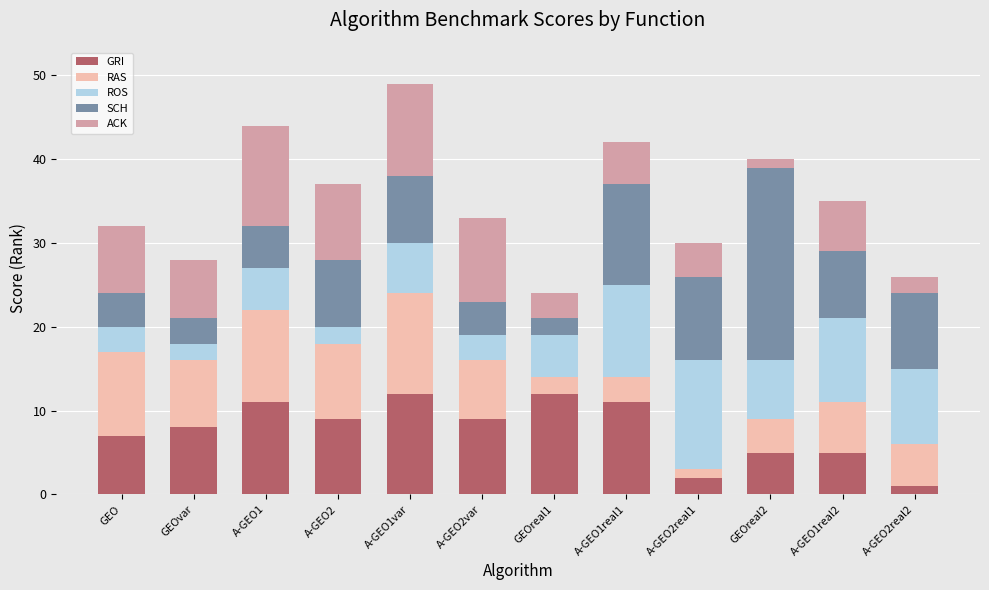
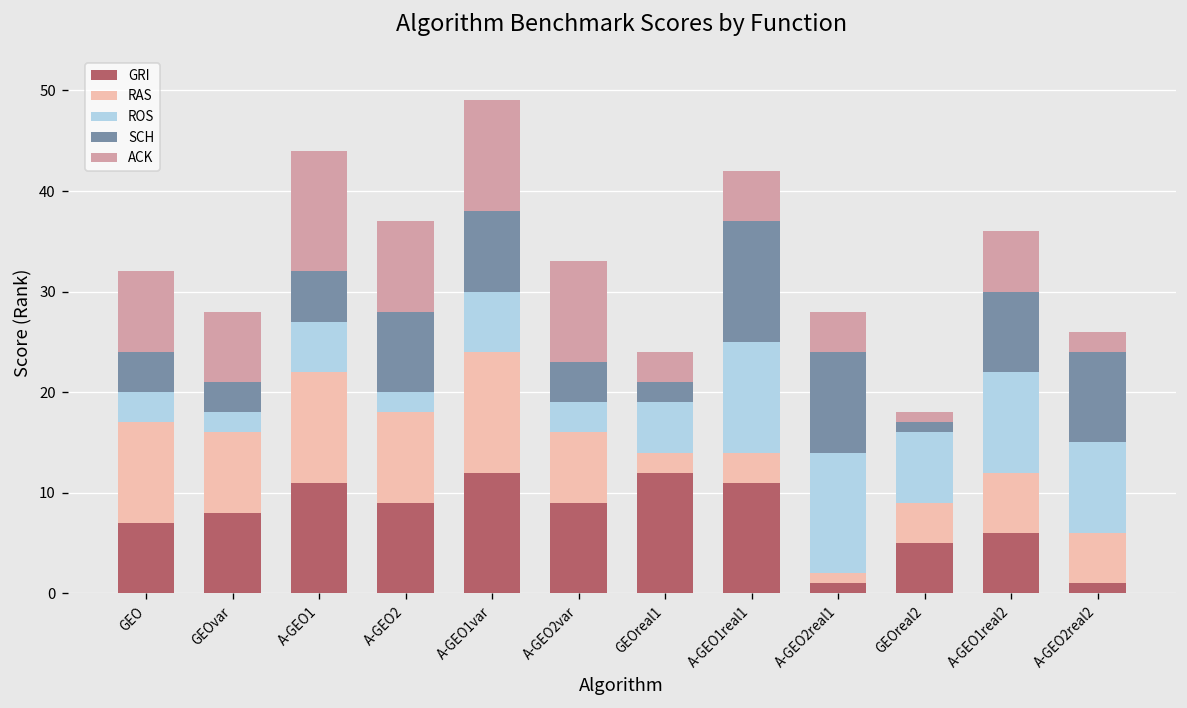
  {
    "GRI": {
      "GEO": 7,
      "GEOvar": 8,
      "A-GEO1": 11,
      "A-GEO2": 9,
      "A-GEO1var": 12,
      "A-GEO2var": 9,
      "GEOreal1": 12,
      "A-GEO1real1": 11,
-     "A-GEO2real1": 2,
+     "A-GEO2real1": 1,
      "GEOreal2": 5,
-     "A-GEO1real2": 5,
+     "A-GEO1real2": 6,
      "A-GEO2real2": 1
    },
    "ROS": {
      "GEO": 3,
      "GEOvar": 2,
      "A-GEO1": 5,
      "A-GEO2": 2,
      "A-GEO1var": 6,
      "A-GEO2var": 3,
      "GEOreal1": 5,
      "A-GEO1real1": 11,
-     "A-GEO2real1": 13,
+     "A-GEO2real1": 12,
      "GEOreal2": 7,
      "A-GEO1real2": 10,
      "A-GEO2real2": 9
    },
    "SCH": {
      "GEO": 4,
      "GEOvar": 3,
      "A-GEO1": 5,
      "A-GEO2": 8,
      "A-GEO1var": 8,
      "A-GEO2var": 4,
      "GEOreal1": 2,
      "A-GEO1real1": 12,
      "A-GEO2real1": 10,
-     "GEOreal2": 23,
+     "GEOreal2": 1,
      "A-GEO1real2": 8,
      "A-GEO2real2": 9
    }
  }
